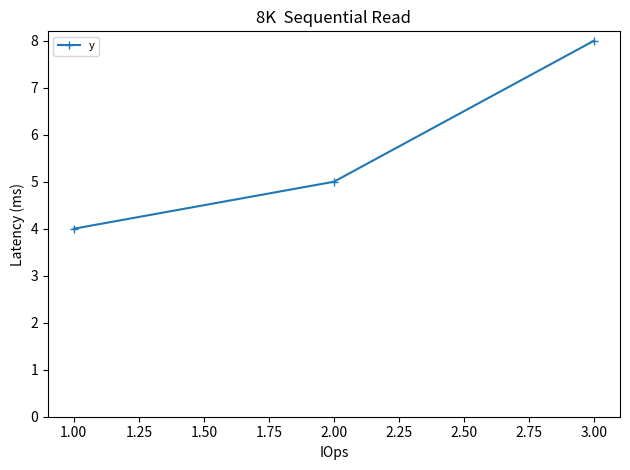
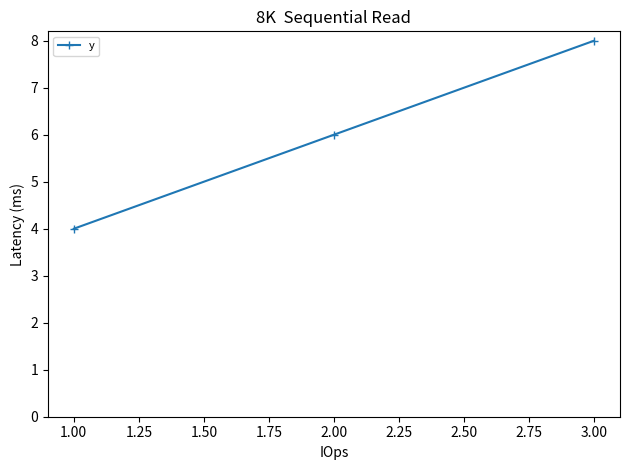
  {
    "1.00": 4,
-   "2.00": 5,
+   "2.00": 6,
    "3.00": 8
  }
